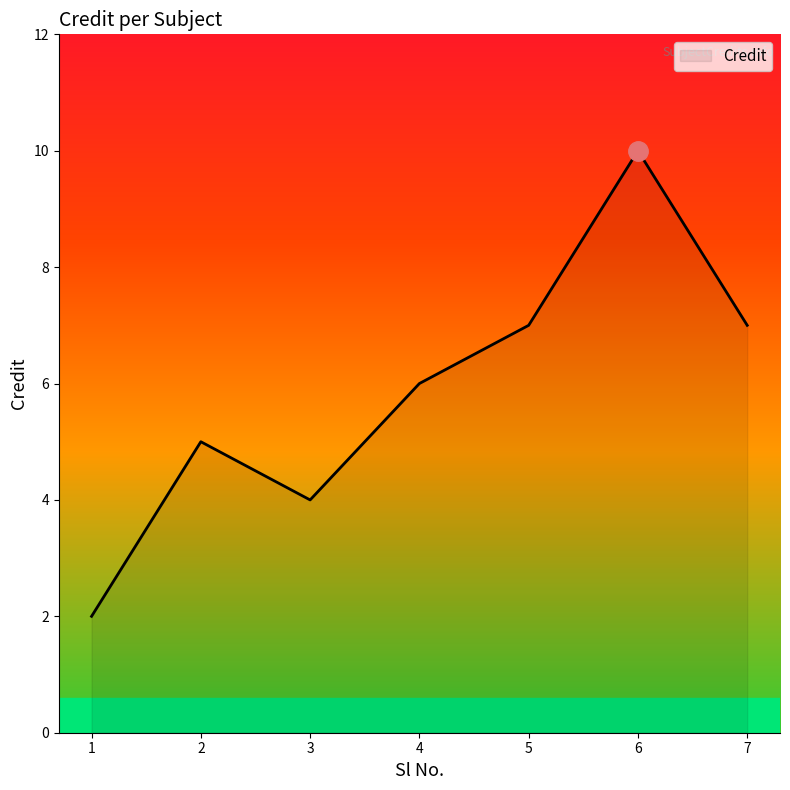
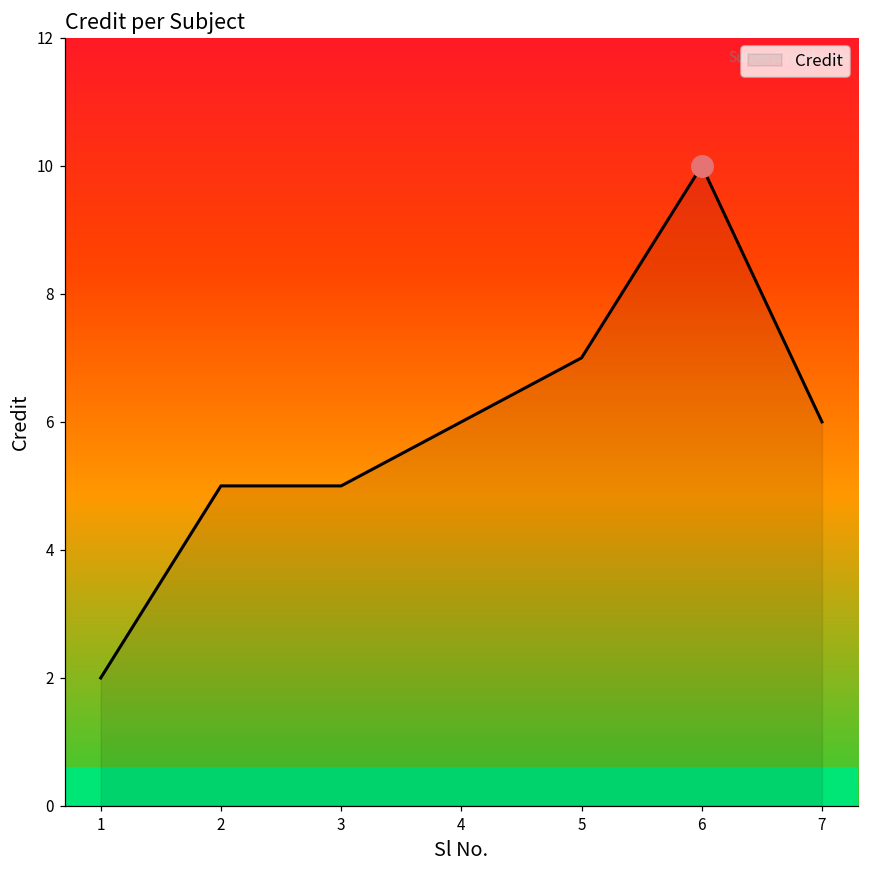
  {
    "Credit": {
      "1": 2,
      "2": 5,
-     "3": 4,
+     "3": 5,
      "4": 6,
      "5": 7,
-     "7": 7
+     "7": 6
    }
  }
